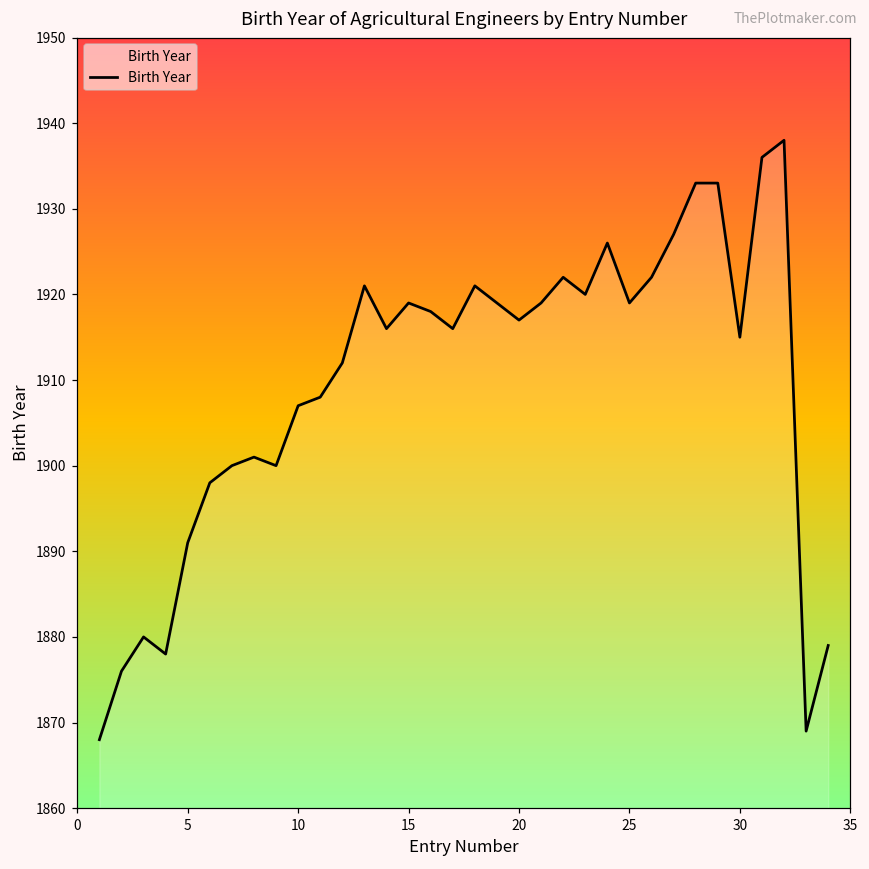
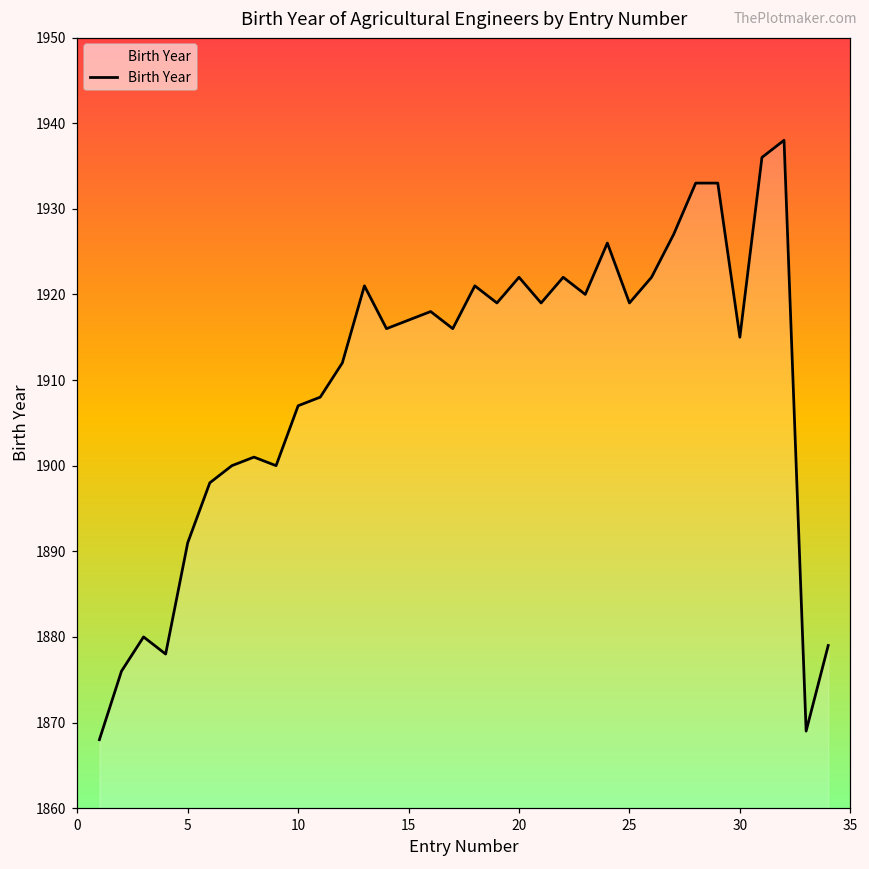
  {
    "5": 1891,
    "10": 1907,
-   "15": 1919,
-   "20": 1917,
+   "15": 1917,
+   "20": 1922,
    "25": 1919,
    "30": 1915
  }
